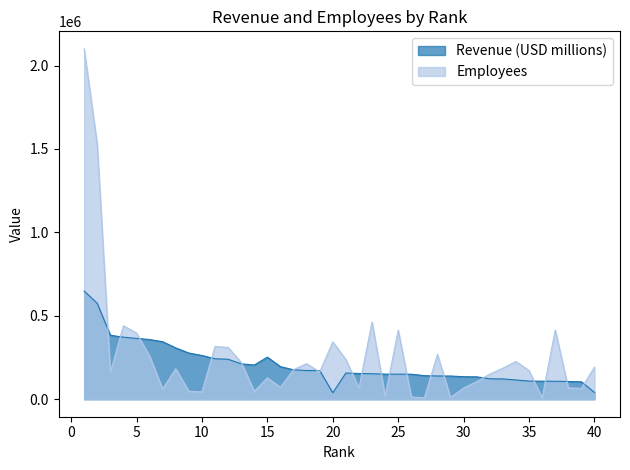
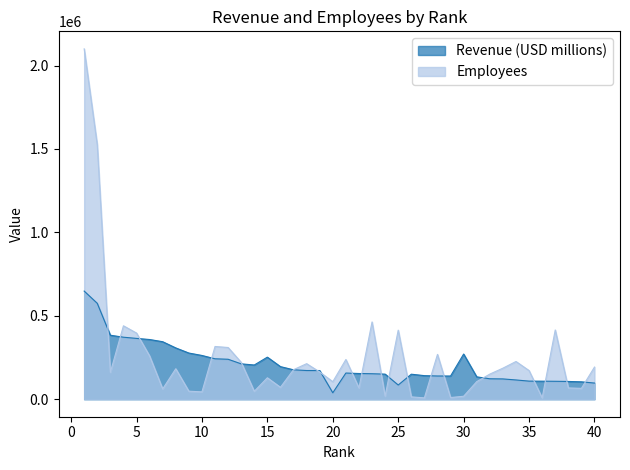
  {
    "Revenue (USD millions)": {
      "5": 360000,
      "10": 260000,
      "15": 250000,
      "20": 40000,
-     "25": 150000,
-     "30": 130000,
+     "25": 90000,
+     "30": 270000,
      "35": 110000,
-     "40": 40000
+     "40": 100000
    },
    "Employees": {
      "5": 400000,
      "10": 40000,
      "15": 130000,
-     "20": 340000,
+     "20": 100000,
      "25": 410000,
-     "30": 70000,
+     "30": 20000,
      "35": 170000,
      "40": 190000
    }
  }
